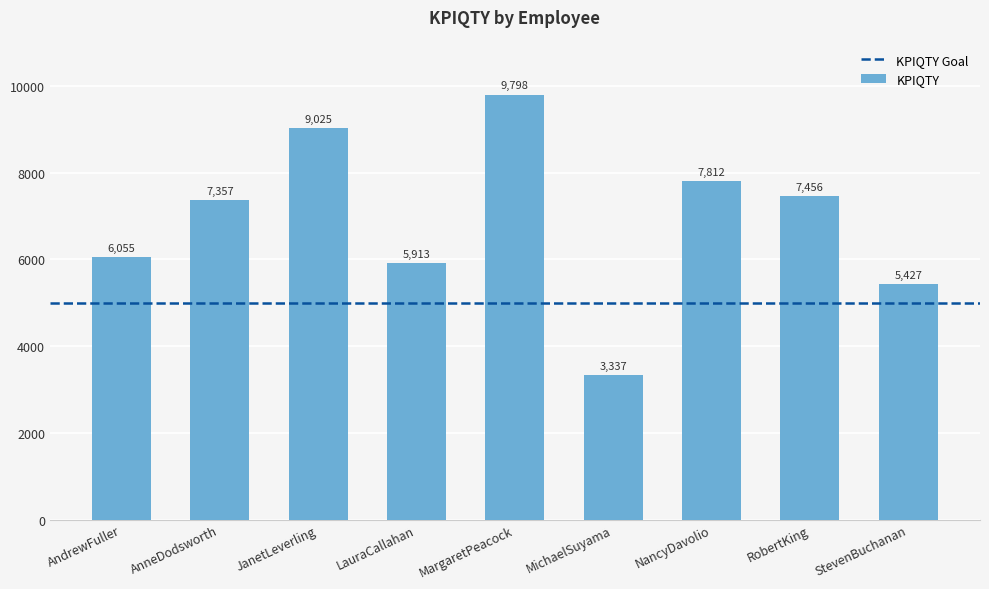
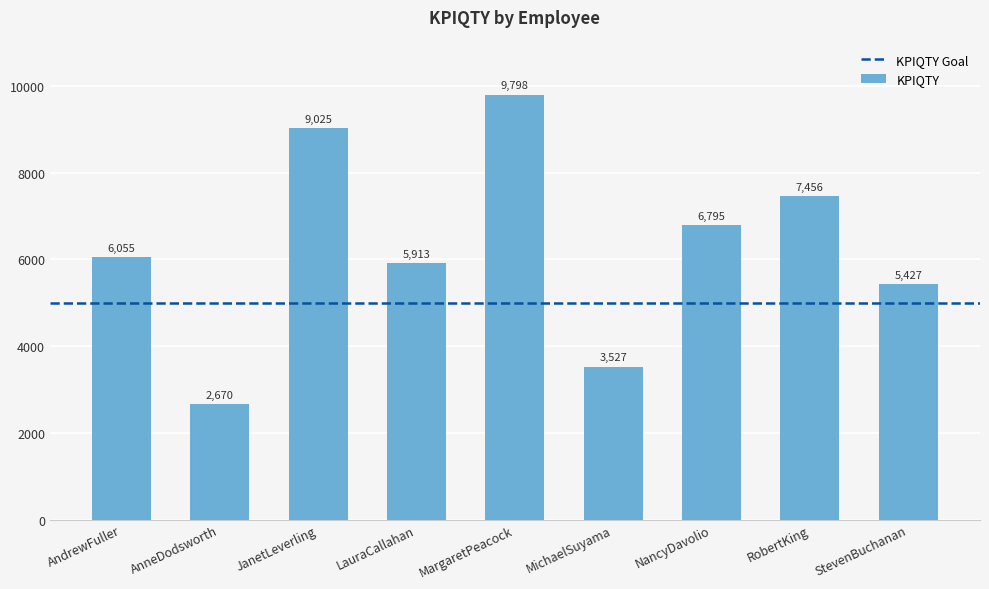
  {
    "AndrewFuller": "6,055",
-   "AnneDodsworth": "7,357",
+   "AnneDodsworth": "2,670",
    "JanetLeverling": "9,025",
    "LauraCallahan": "5,913",
    "MargaretPeacock": "9,798",
-   "MichaelSuyama": "3,337",
-   "NancyDavolio": "7,812",
+   "MichaelSuyama": "3,527",
+   "NancyDavolio": "6,795",
    "RobertKing": "7,456",
    "StevenBuchanan": "5,427"
  }
